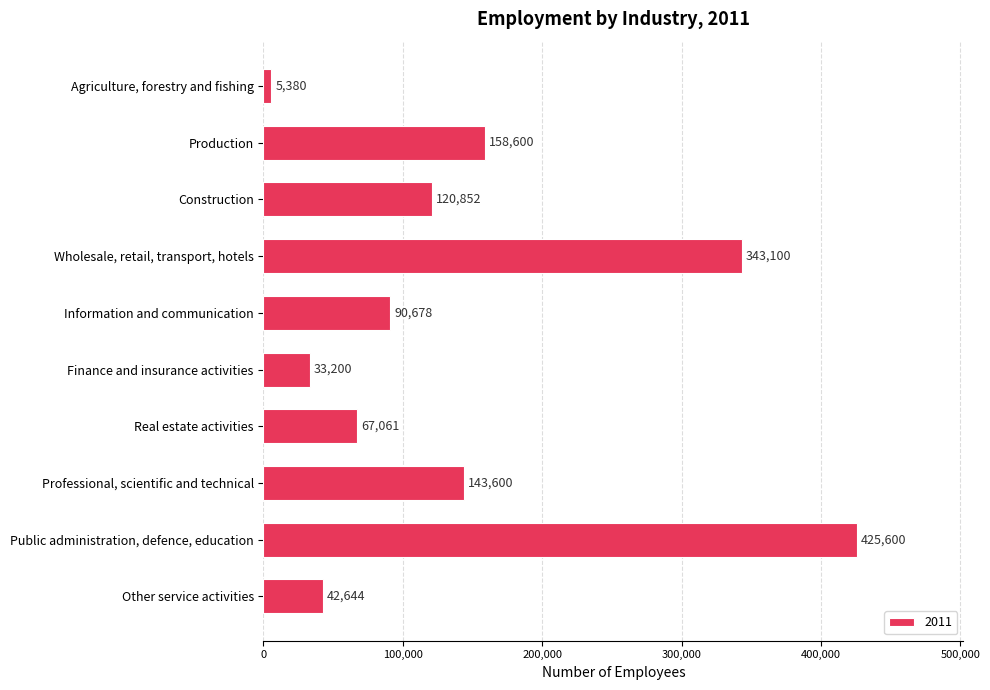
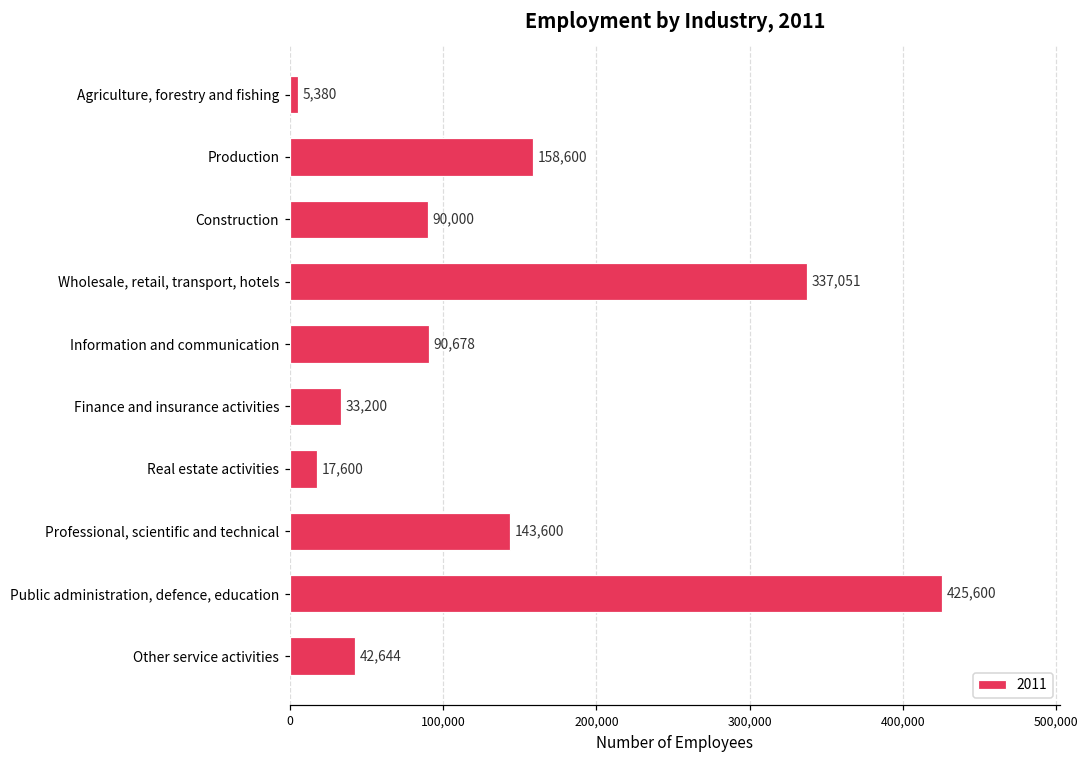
  {
    "Agriculture, forestry and fishing": "5,380",
    "Production": "158,600",
-   "Construction": "120,852",
-   "Wholesale, retail, transport, hotels": "343,100",
+   "Construction": "90,000",
+   "Wholesale, retail, transport, hotels": "337,051",
    "Information and communication": "90,678",
    "Finance and insurance activities": "33,200",
-   "Real estate activities": "67,061",
+   "Real estate activities": "17,600",
    "Professional, scientific and technical": "143,600",
    "Public administration, defence, education": "425,600",
    "Other service activities": "42,644"
  }
